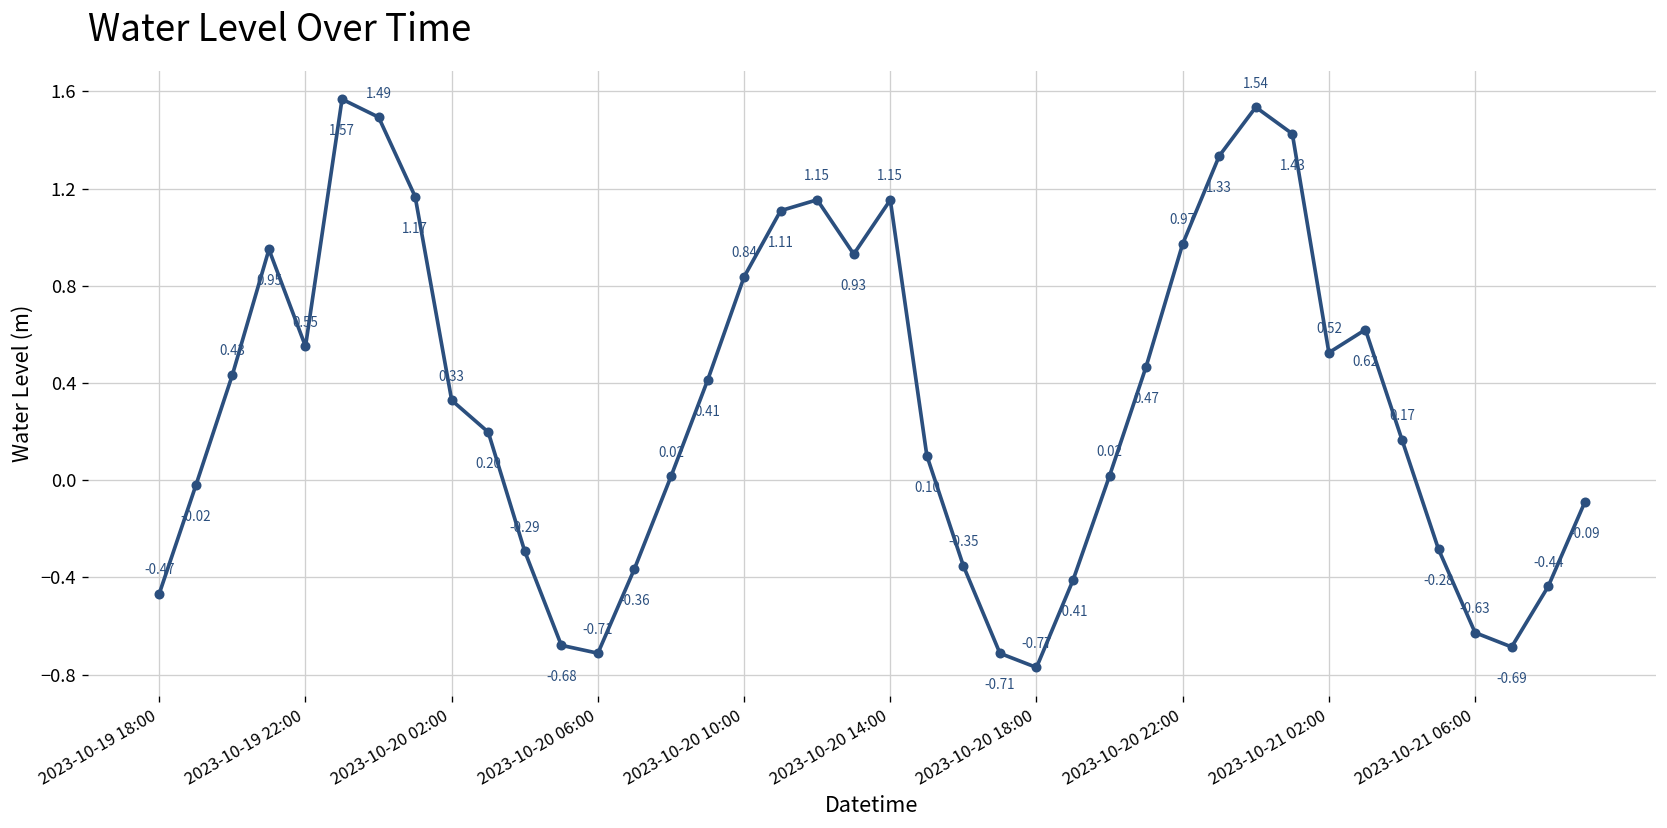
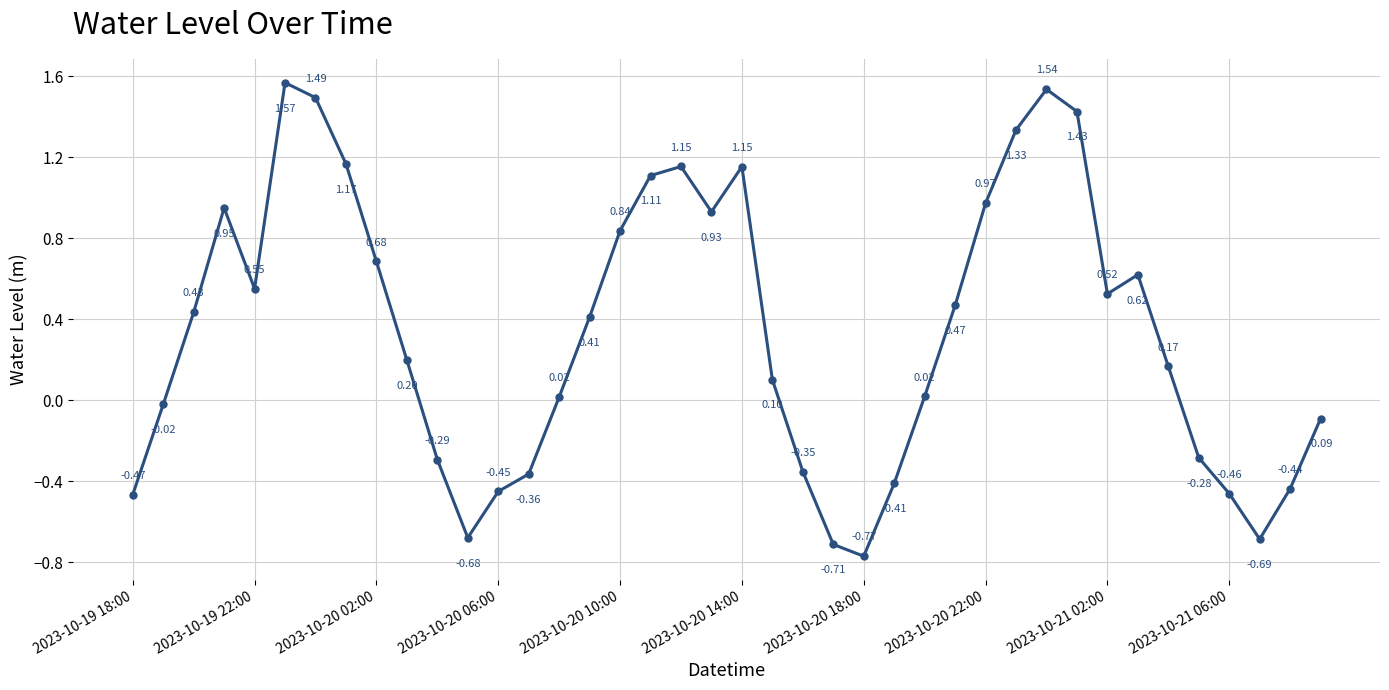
  {
    "2023-10-19 18:00": -0.47,
    "2023-10-19 22:00": 0.55,
-   "2023-10-20 02:00": 0.33,
-   "2023-10-20 06:00": -0.71,
+   "2023-10-20 02:00": 0.68,
+   "2023-10-20 06:00": -0.45,
    "2023-10-20 10:00": 0.84,
    "2023-10-20 14:00": 1.15,
    "2023-10-20 18:00": -0.77,
    "2023-10-20 22:00": 0.97,
    "2023-10-21 02:00": 0.52,
-   "2023-10-21 06:00": -0.63
+   "2023-10-21 06:00": -0.46
  }
